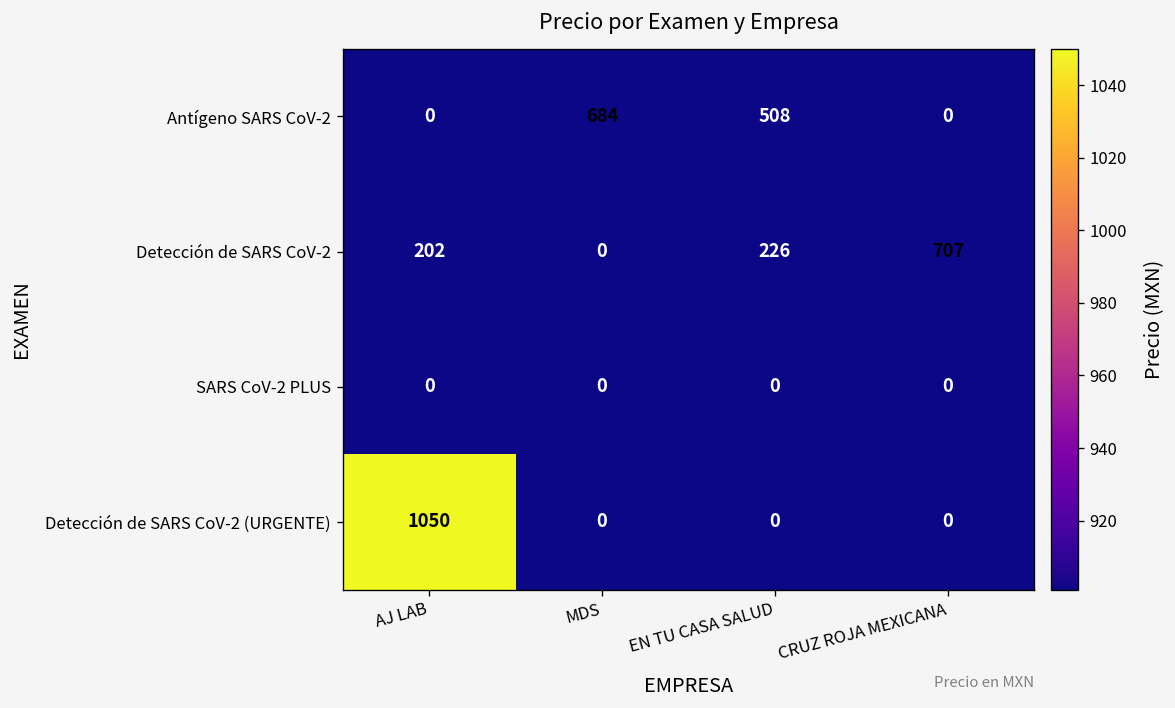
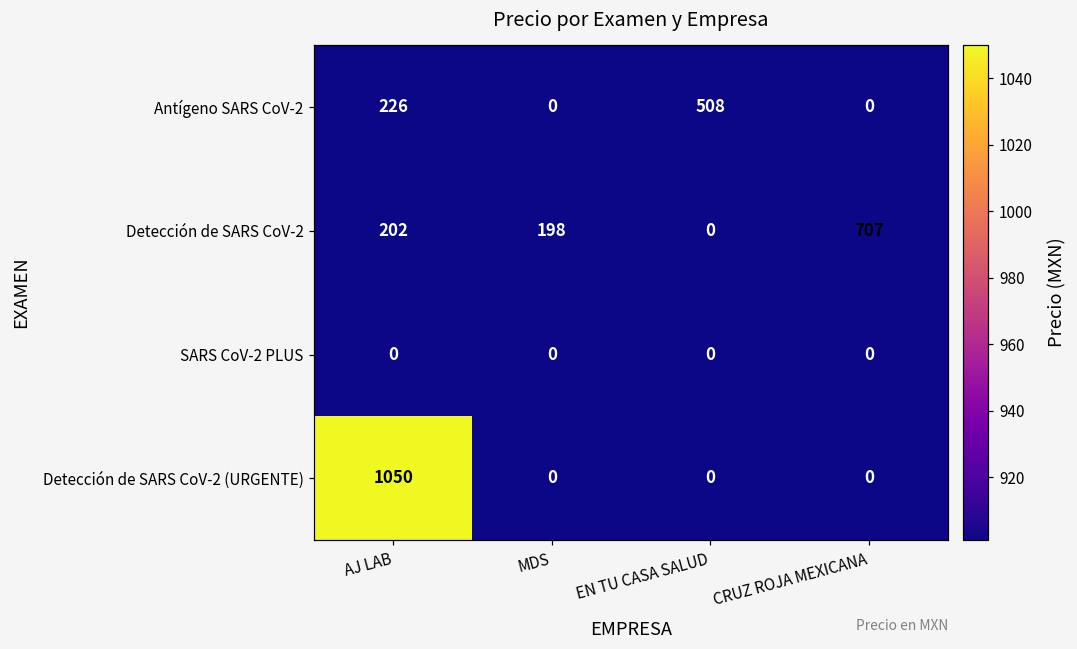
  {
    "Antígeno SARS CoV-2": {
-     "AJ LAB": 0,
-     "MDS": 684,
+     "AJ LAB": 226,
+     "MDS": 0,
      "EN TU CASA SALUD": 508,
      "CRUZ ROJA MEXICANA": 0
    },
    "Detección de SARS CoV-2": {
      "AJ LAB": 202,
-     "MDS": 0,
-     "EN TU CASA SALUD": 226,
+     "MDS": 198,
+     "EN TU CASA SALUD": 0,
      "CRUZ ROJA MEXICANA": 707
    },
    "SARS CoV-2 PLUS": {
      "AJ LAB": 0,
      "MDS": 0,
      "EN TU CASA SALUD": 0,
      "CRUZ ROJA MEXICANA": 0
    },
    "Detección de SARS CoV-2 (URGENTE)": {
      "AJ LAB": 1050,
      "MDS": 0,
      "EN TU CASA SALUD": 0,
      "CRUZ ROJA MEXICANA": 0
    }
  }
